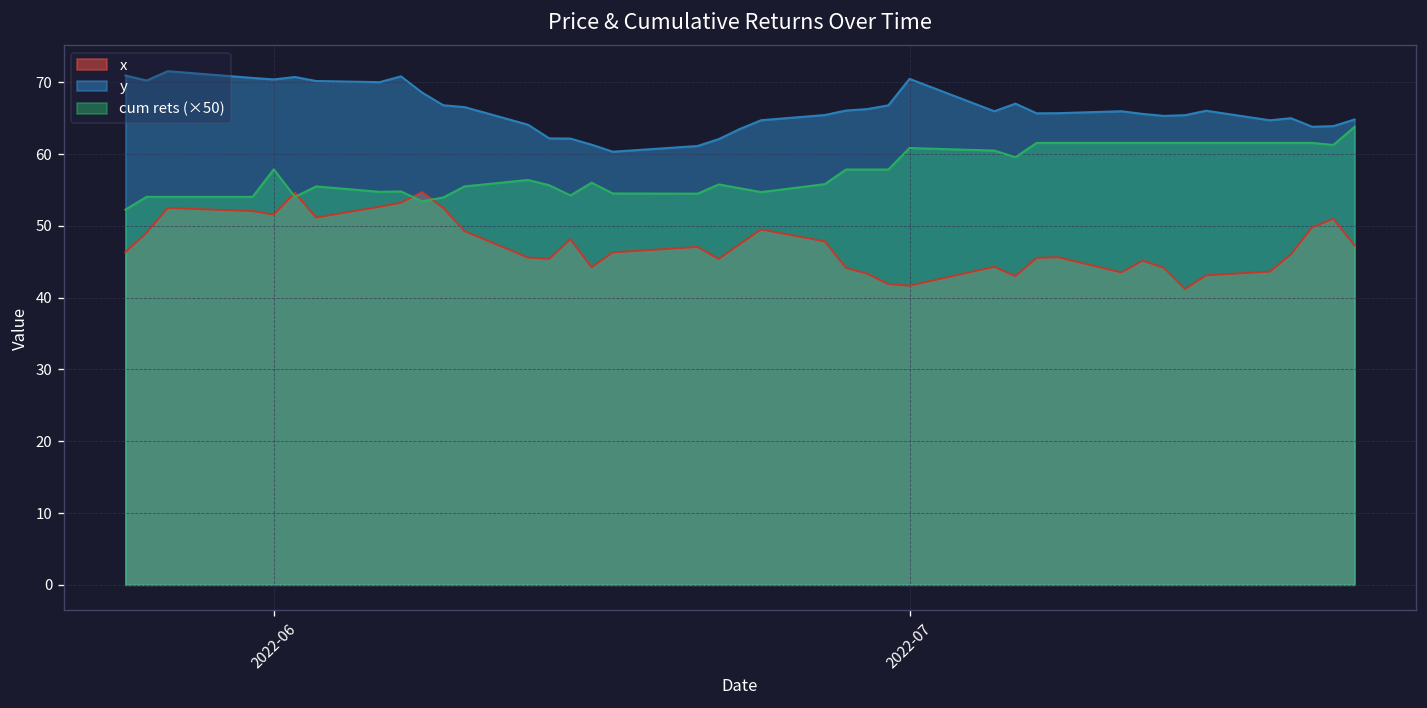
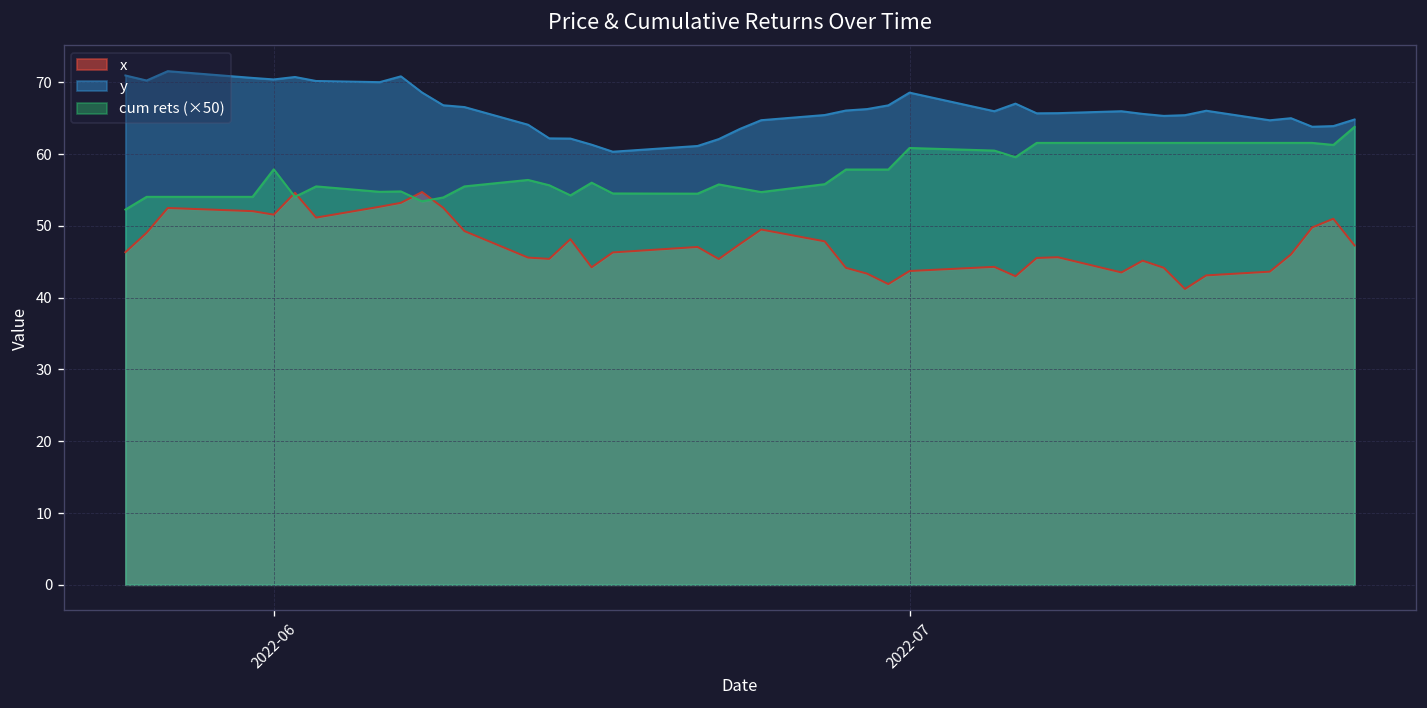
  {
    "x": {
      "2022-06": 52,
-     "2022-07": 42
+     "2022-07": 44
    },
    "y": {
      "2022-06": 70,
-     "2022-07": 70
+     "2022-07": 69
    },
    "cum rets (×50)": {
      "2022-06": 58,
      "2022-07": 61
    }
  }
